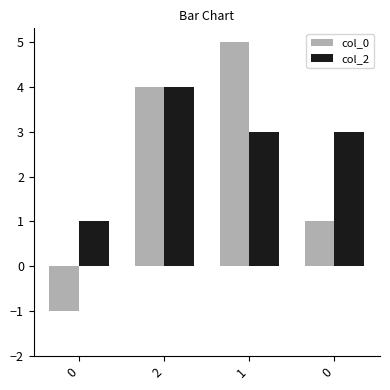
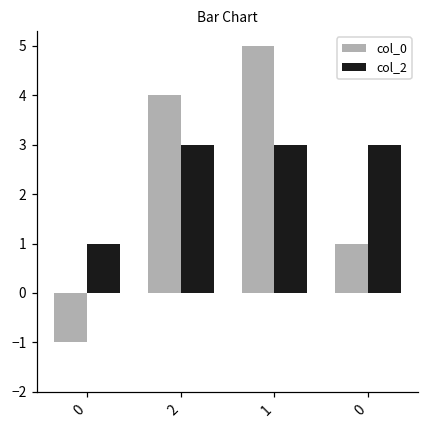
  {
    "col_0": {
      "2": 4,
      "1": 5
    },
    "col_2": {
-     "2": 4,
+     "2": 3,
      "1": 3
    }
  }
